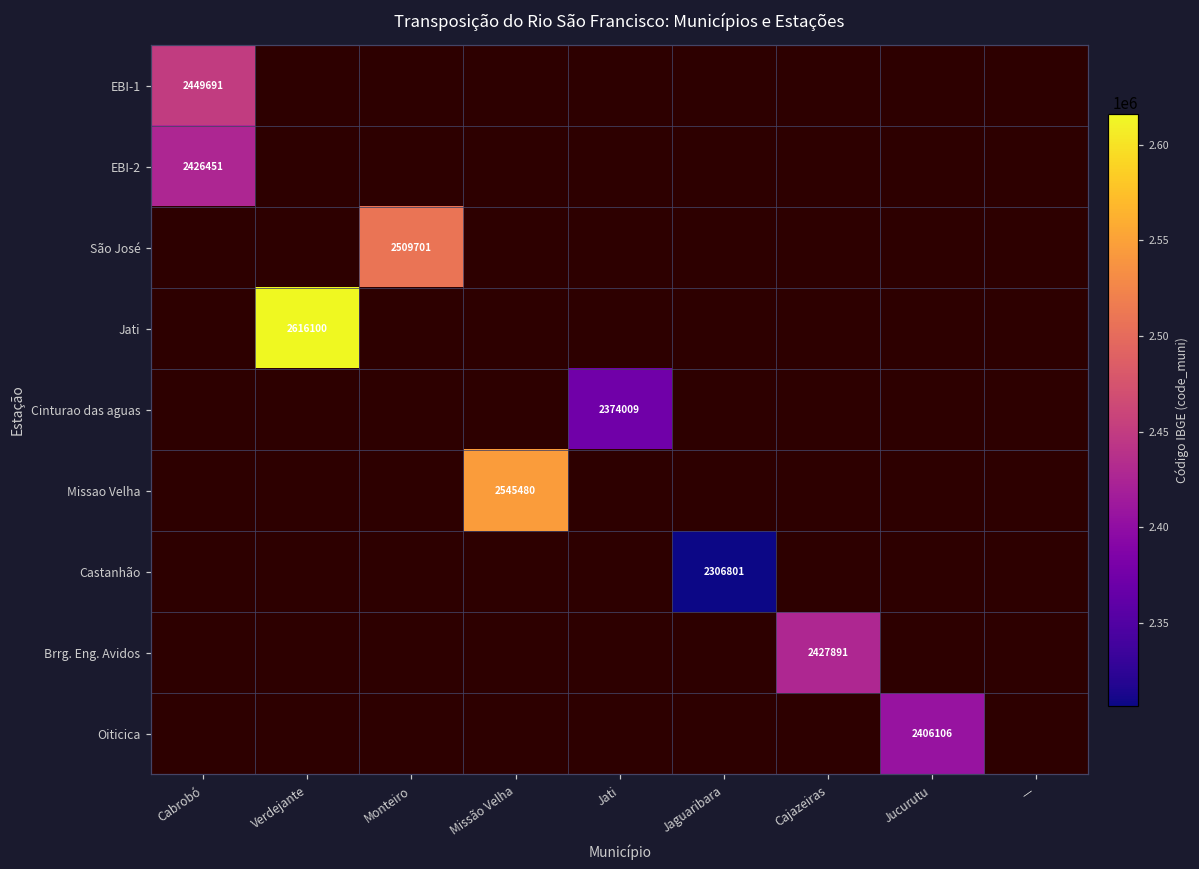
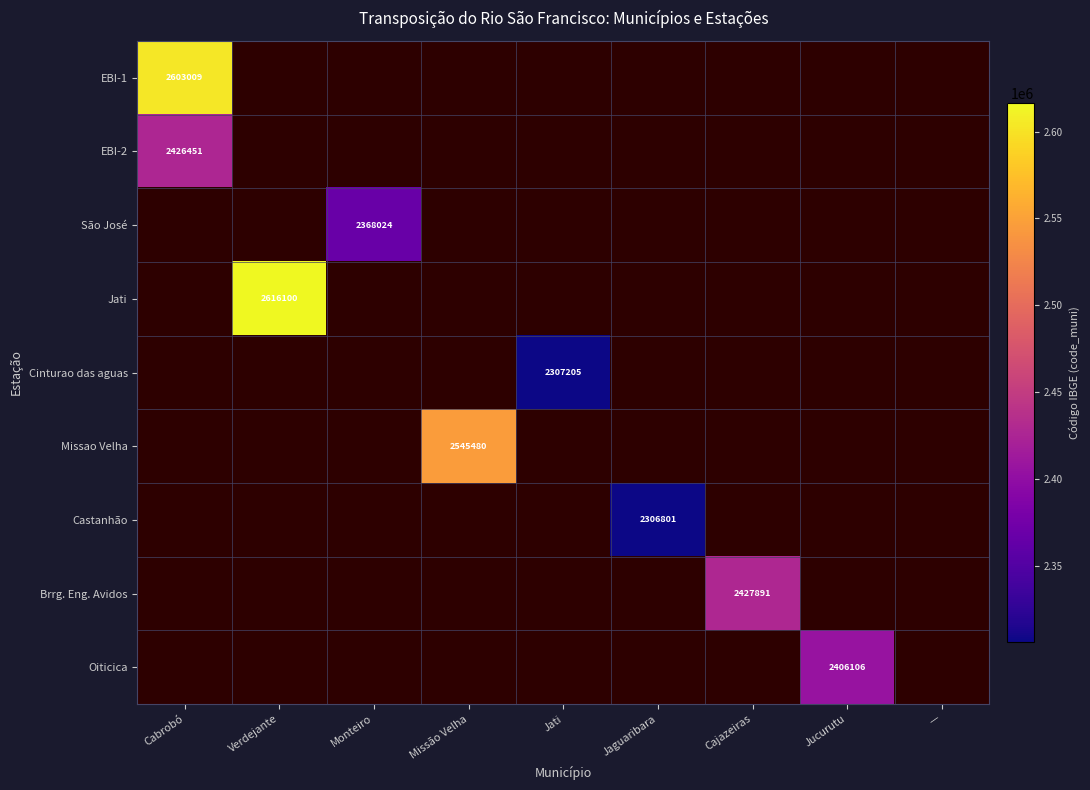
  {
    "EBI-1": {
-     "Cabrobó": 2449691
+     "Cabrobó": 2603009
    },
    "EBI-2": {
      "Cabrobó": 2426451
    },
    "São José": {
-     "Monteiro": 2509701
+     "Monteiro": 2368024
    },
    "Jati": {
      "Verdejante": 2616100
    },
    "Cinturao das aguas": {
-     "Jati": 2374009
+     "Jati": 2307205
    },
    "Missao Velha": {
      "Missão Velha": 2545480
    },
    "Castanhão": {
      "Jaguaribara": 2306801
    },
    "Brrg. Eng. Avidos": {
      "Cajazeiras": 2427891
    },
    "Oiticica": {
      "Jucurutu": 2406106
    }
  }
